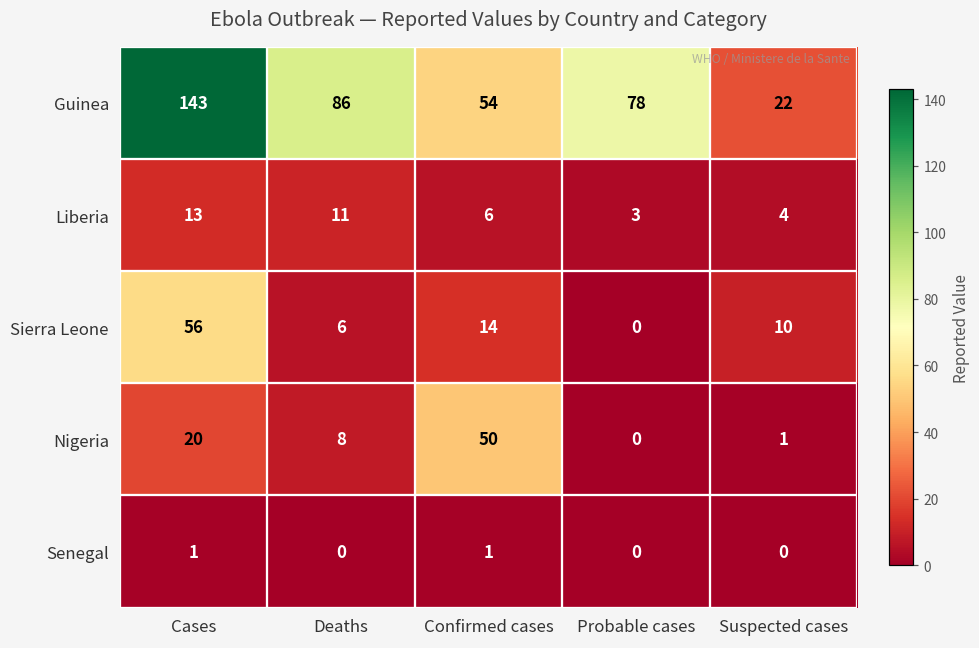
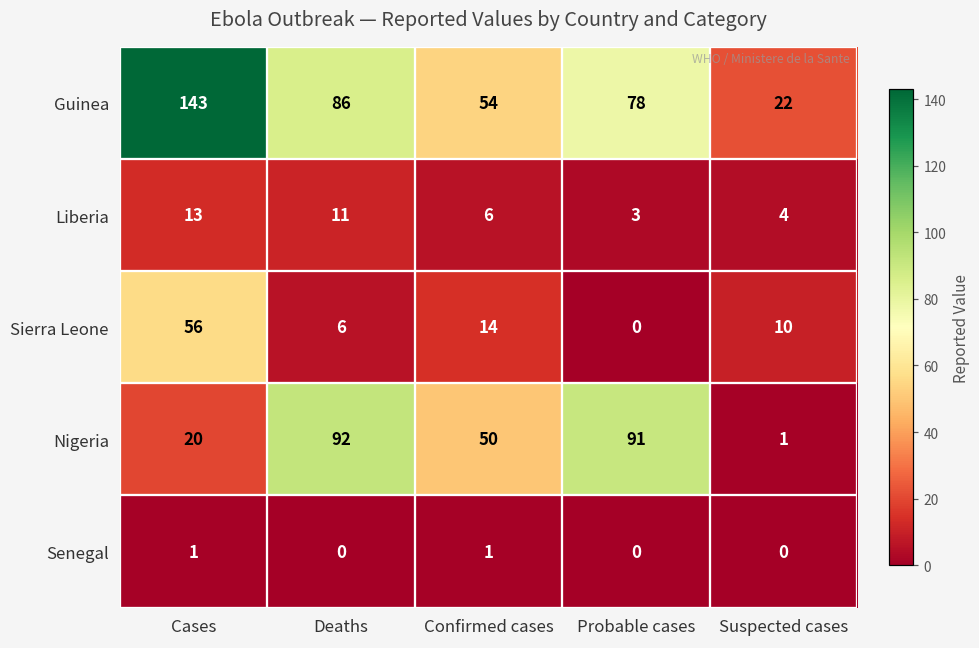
  {
    "Guinea": {
      "Cases": 143,
      "Deaths": 86,
      "Confirmed cases": 54,
      "Probable cases": 78
    },
    "Liberia": {
      "Cases": 13,
      "Deaths": 11,
      "Confirmed cases": 6,
      "Probable cases": 3,
      "Suspected cases": 4
    },
    "Sierra Leone": {
      "Cases": 56,
      "Deaths": 6,
      "Confirmed cases": 14,
      "Probable cases": 0,
      "Suspected cases": 10
    },
    "Nigeria": {
      "Cases": 20,
-     "Deaths": 8,
+     "Deaths": 92,
      "Confirmed cases": 50,
-     "Probable cases": 0,
+     "Probable cases": 91,
      "Suspected cases": 1
    },
    "Senegal": {
      "Cases": 1,
      "Deaths": 0,
      "Confirmed cases": 1,
      "Probable cases": 0,
      "Suspected cases": 0
    }
  }
